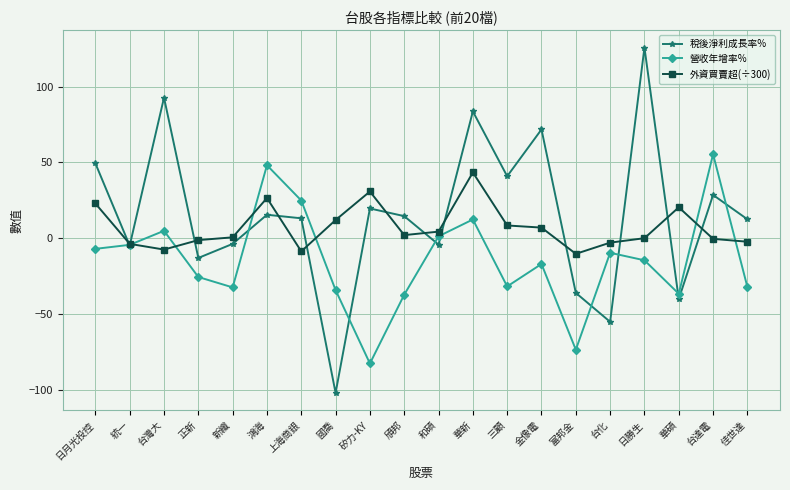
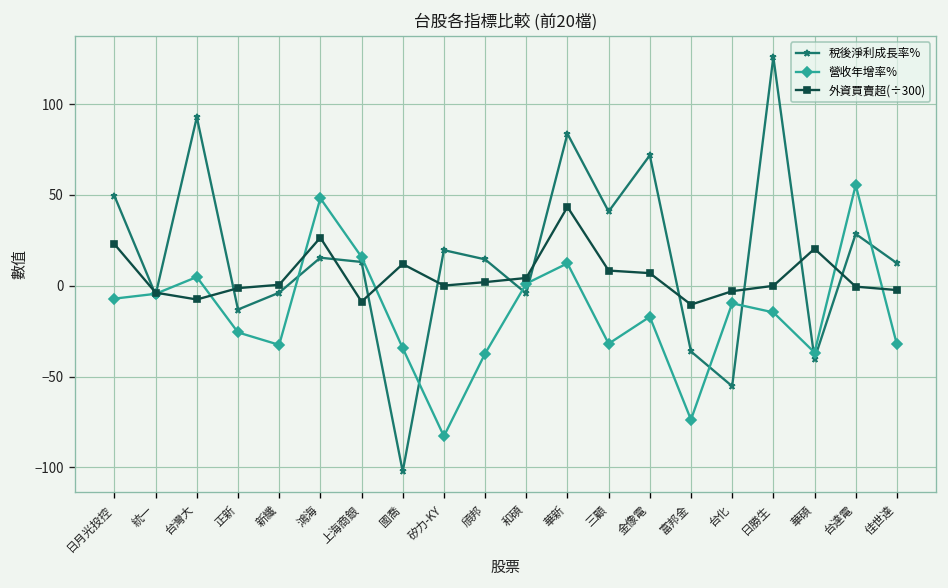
  {
    "稅後淨利成長率%": {
      "日月光投控": 49,
      "台灣大": 93,
      "正新": -13,
      "新纖": -4,
      "鴻海": 15,
      "上海商銀": 13,
      "國喬": -102,
      "矽力-KY": 20,
      "頎邦": 15,
      "和碩": -4,
      "華新": 84,
      "三顧": 41,
      "金像電": 72,
      "富邦金": -36,
      "台化": -55,
      "日勝生": 126,
      "華碩": -40,
      "台達電": 29,
      "佳世達": 12
    },
    "營收年增率%": {
      "日月光投控": -7,
      "台灣大": 5,
      "正新": -26,
      "新纖": -33,
      "鴻海": 48,
-     "上海商銀": 25,
+     "上海商銀": 16,
      "國喬": -34,
      "矽力-KY": -83,
      "頎邦": -37,
      "和碩": 1,
      "華新": 12,
      "三顧": -32,
      "金像電": -17,
      "富邦金": -74,
      "台化": -10,
      "日勝生": -15,
      "華碩": -37,
      "台達電": 55,
      "佳世達": -32
    },
    "外資買賣超(÷300)": {
      "日月光投控": 23,
      "台灣大": -8,
      "正新": -1,
      "新纖": 1,
      "鴻海": 26,
      "上海商銀": -9,
      "國喬": 12,
-     "矽力-KY": 31,
+     "矽力-KY": 0,
      "頎邦": 2,
      "和碩": 4,
      "華新": 43,
      "三顧": 8,
      "金像電": 7,
      "富邦金": -10,
      "台化": -3,
      "日勝生": 0,
      "華碩": 20,
      "台達電": 0,
      "佳世達": -2
    }
  }
